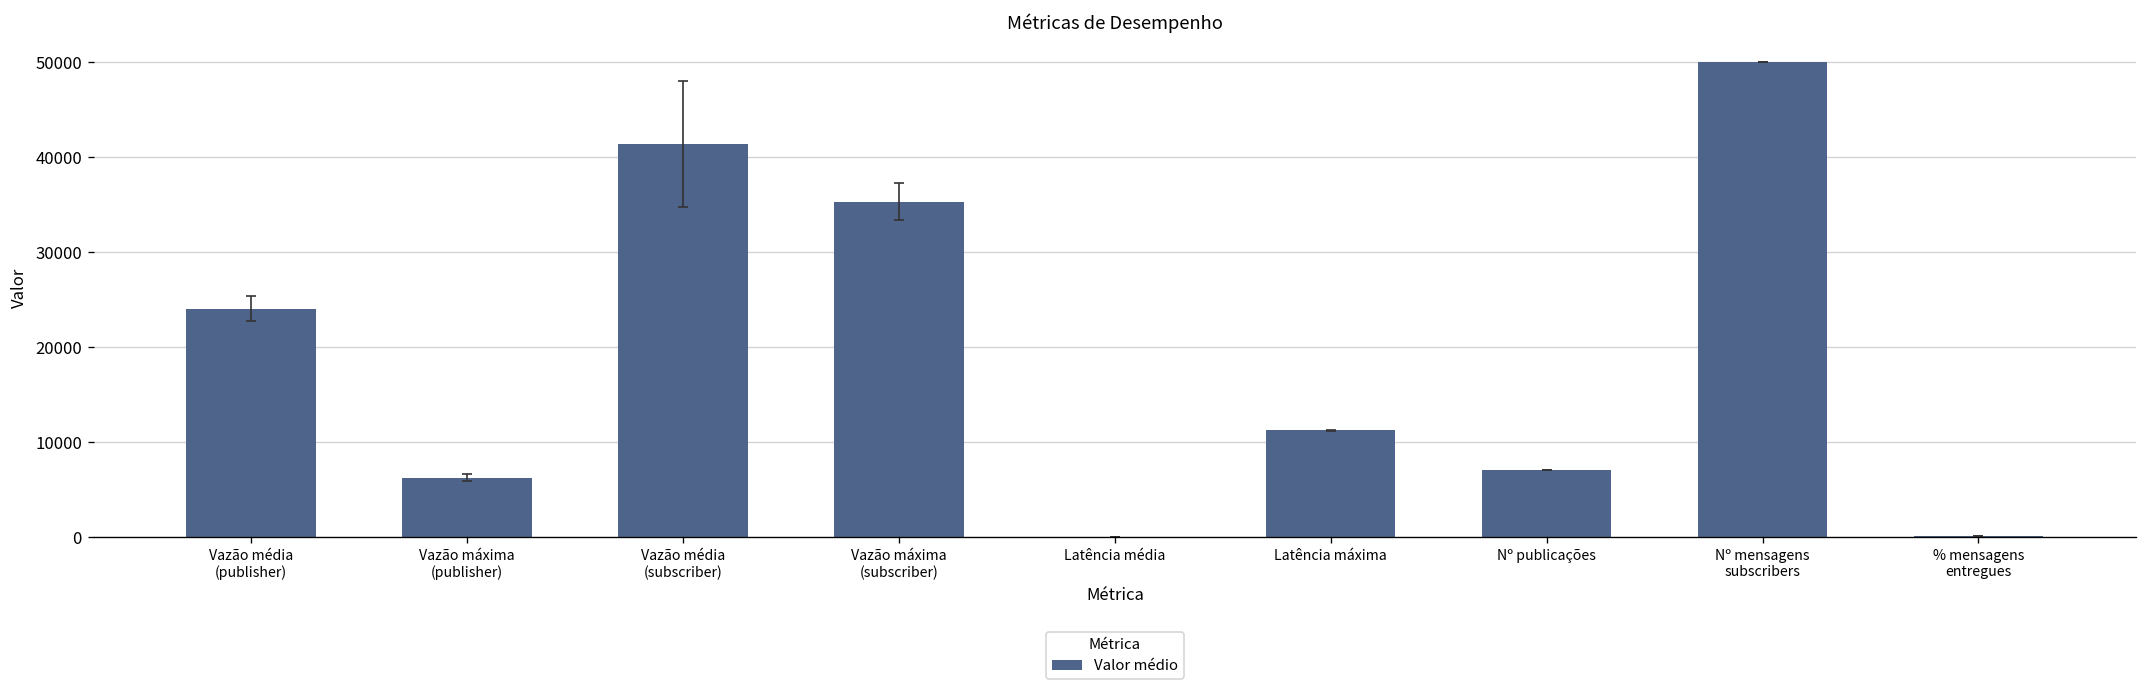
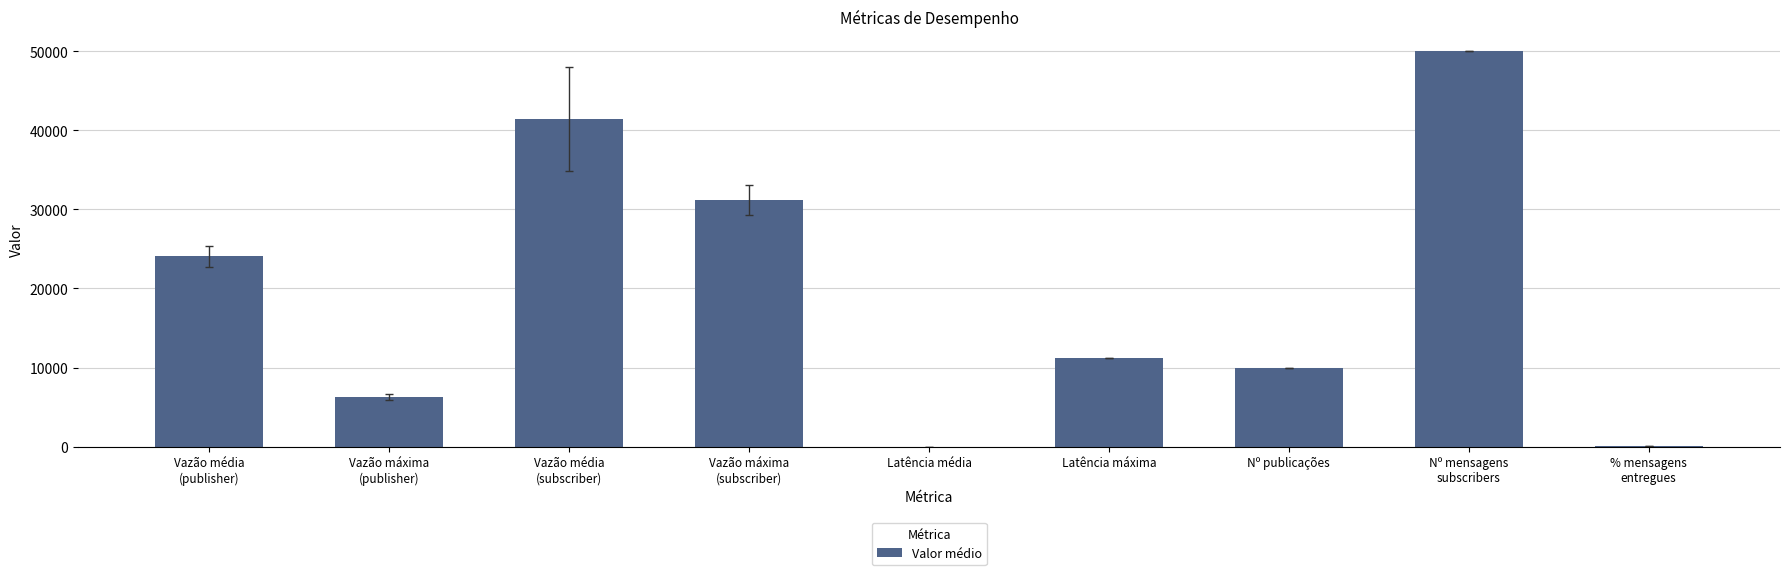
  {
    "Valor médio": {
      "Vazão média (publisher)": 24000,
      "Vazão máxima (publisher)": 6000,
      "Vazão média (subscriber)": 41000,
-     "Vazão máxima (subscriber)": 35000,
+     "Vazão máxima (subscriber)": 31000,
      "Latência máxima": 11000,
-     "Nº publicações": 7000,
+     "Nº publicações": 10000,
      "Nº mensagens subscribers": 50000
    }
  }
